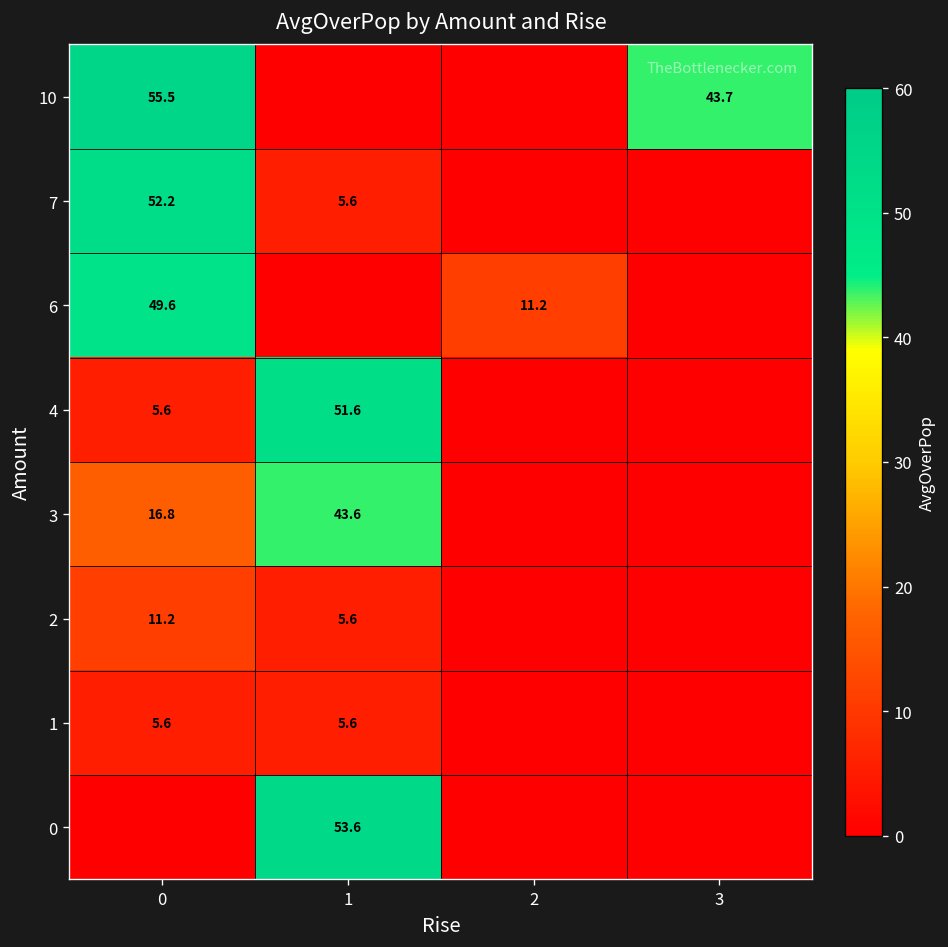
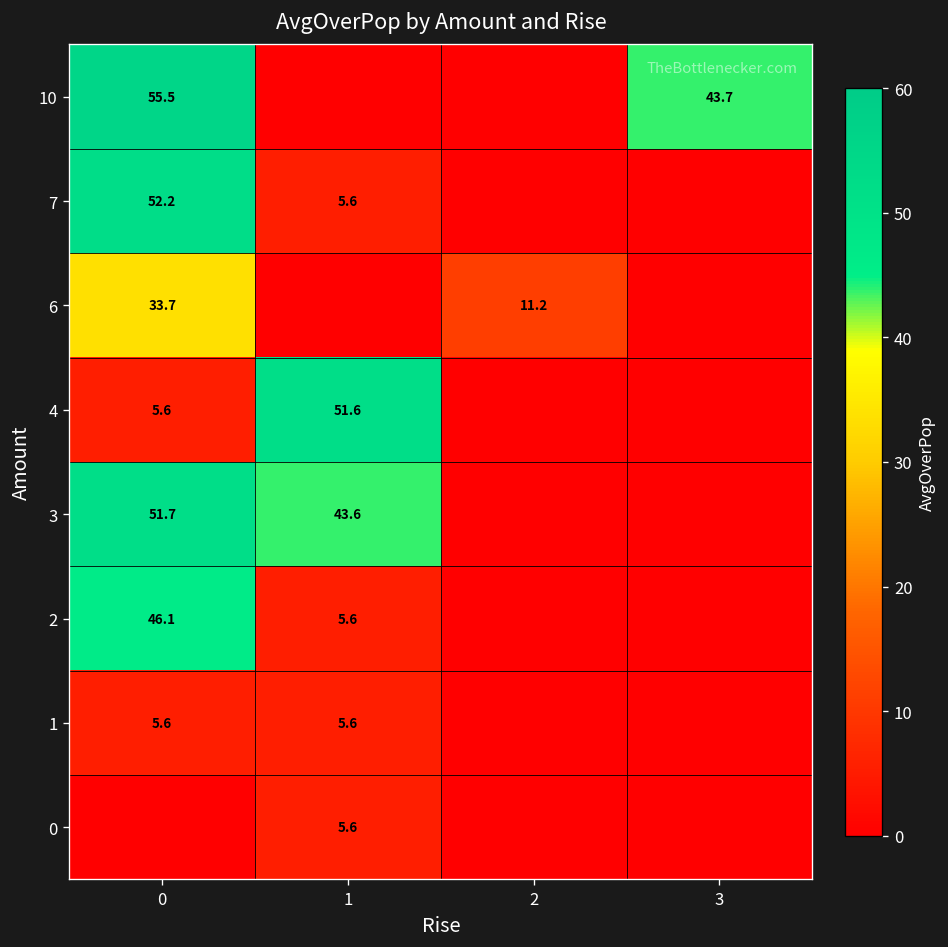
  {
    "10": {
      "0": 55.5
    },
    "7": {
      "0": 52.2,
      "1": 5.6
    },
    "6": {
-     "0": 49.6,
+     "0": 33.7,
      "2": 11.2
    },
    "4": {
      "0": 5.6,
      "1": 51.6
    },
    "3": {
-     "0": 16.8,
+     "0": 51.7,
      "1": 43.6
    },
    "2": {
-     "0": 11.2,
+     "0": 46.1,
      "1": 5.6
    },
    "1": {
      "0": 5.6,
      "1": 5.6
    },
    "0": {
-     "1": 53.6
+     "1": 5.6
    }
  }
